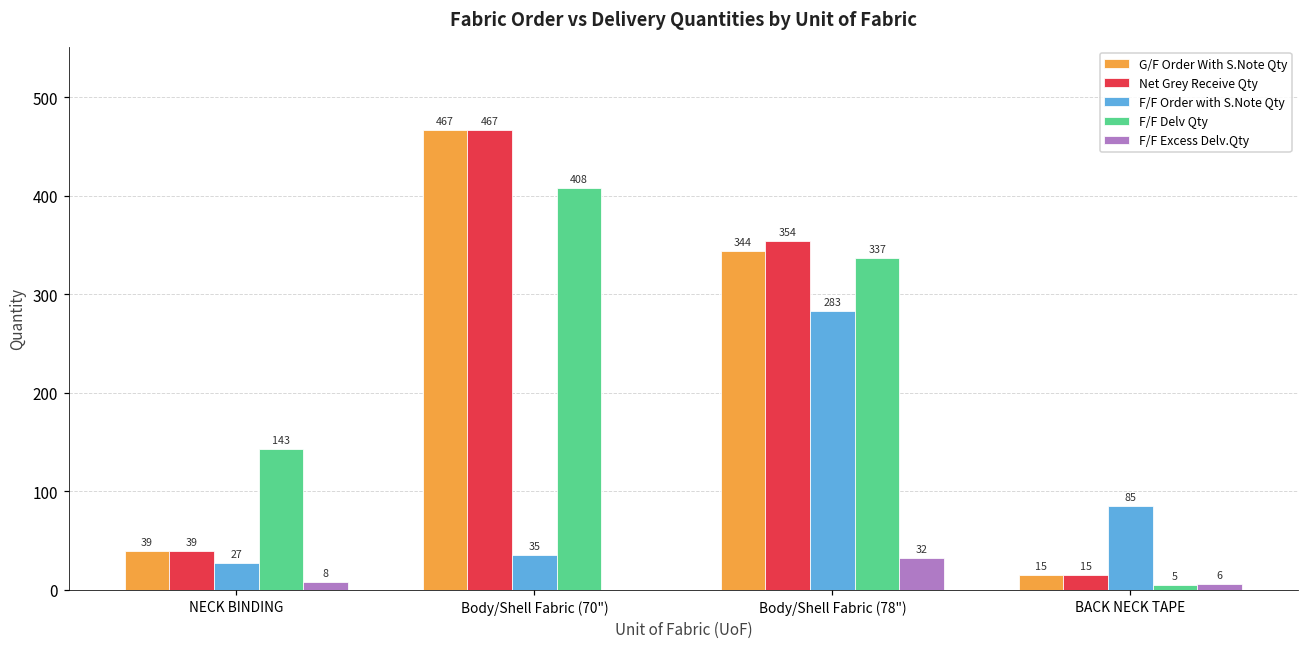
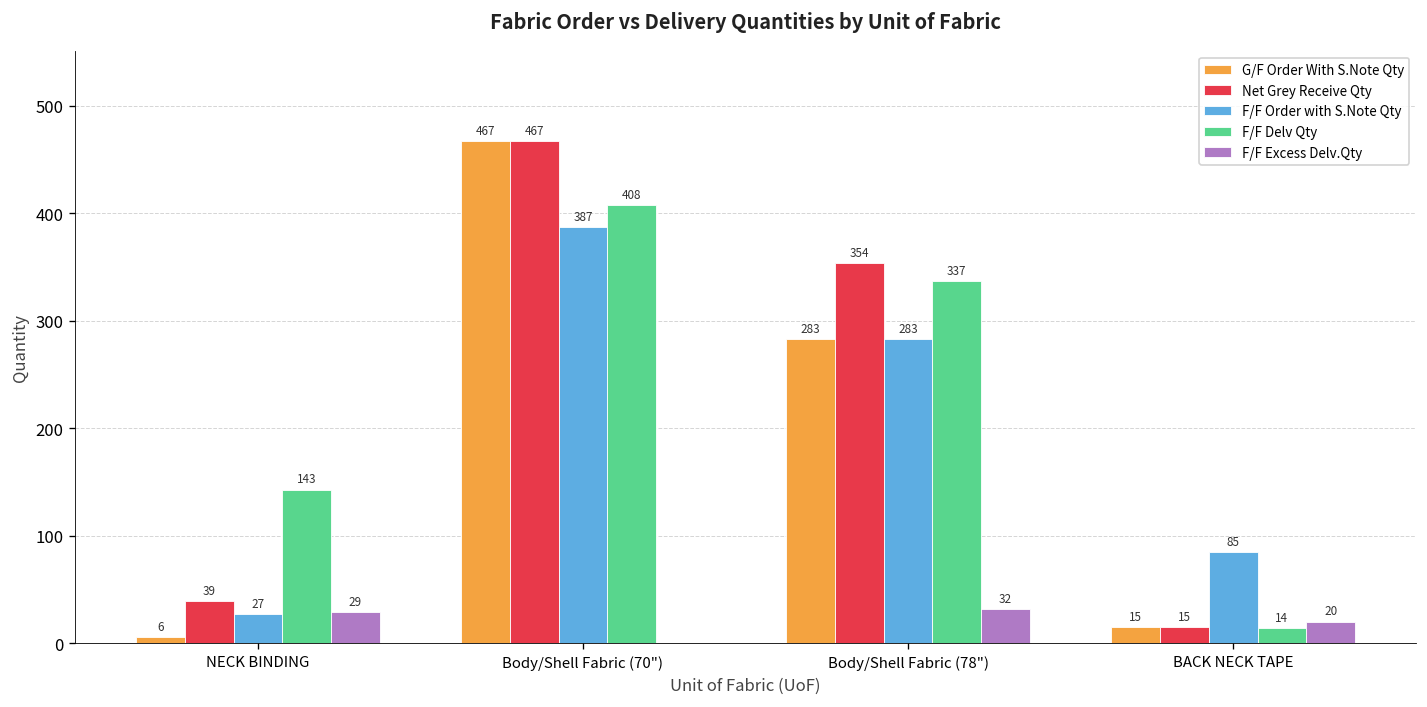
  {
    "G/F Order With S.Note Qty": {
-     "NECK BINDING": 39,
+     "NECK BINDING": 6,
      "Body/Shell Fabric (70\")": 467,
-     "Body/Shell Fabric (78\")": 344,
+     "Body/Shell Fabric (78\")": 283,
      "BACK NECK TAPE": 15
    },
    "Net Grey Receive Qty": {
      "NECK BINDING": 39,
      "Body/Shell Fabric (70\")": 467,
      "Body/Shell Fabric (78\")": 354,
      "BACK NECK TAPE": 15
    },
    "F/F Order with S.Note Qty": {
      "NECK BINDING": 27,
-     "Body/Shell Fabric (70\")": 35,
+     "Body/Shell Fabric (70\")": 387,
      "Body/Shell Fabric (78\")": 283,
      "BACK NECK TAPE": 85
    },
    "F/F Delv Qty": {
      "NECK BINDING": 143,
      "Body/Shell Fabric (70\")": 408,
      "Body/Shell Fabric (78\")": 337,
-     "BACK NECK TAPE": 5
+     "BACK NECK TAPE": 14
    },
    "F/F Excess Delv.Qty": {
-     "NECK BINDING": 8,
+     "NECK BINDING": 29,
      "Body/Shell Fabric (78\")": 32,
-     "BACK NECK TAPE": 6
+     "BACK NECK TAPE": 20
    }
  }
